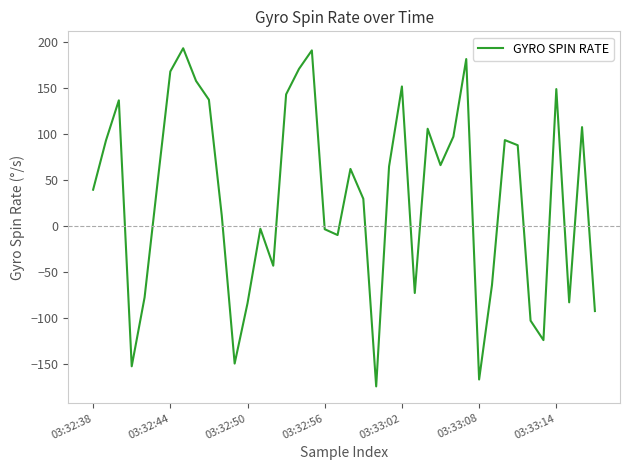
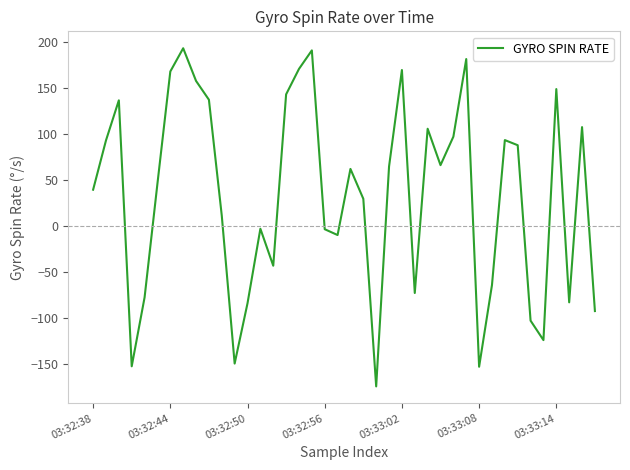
  {
    "03:32:38": 40,
    "03:32:44": 170,
    "03:32:50": -80,
    "03:32:56": 0,
-   "03:33:02": 150,
-   "03:33:08": -170,
+   "03:33:02": 170,
+   "03:33:08": -150,
    "03:33:14": 150
  }
